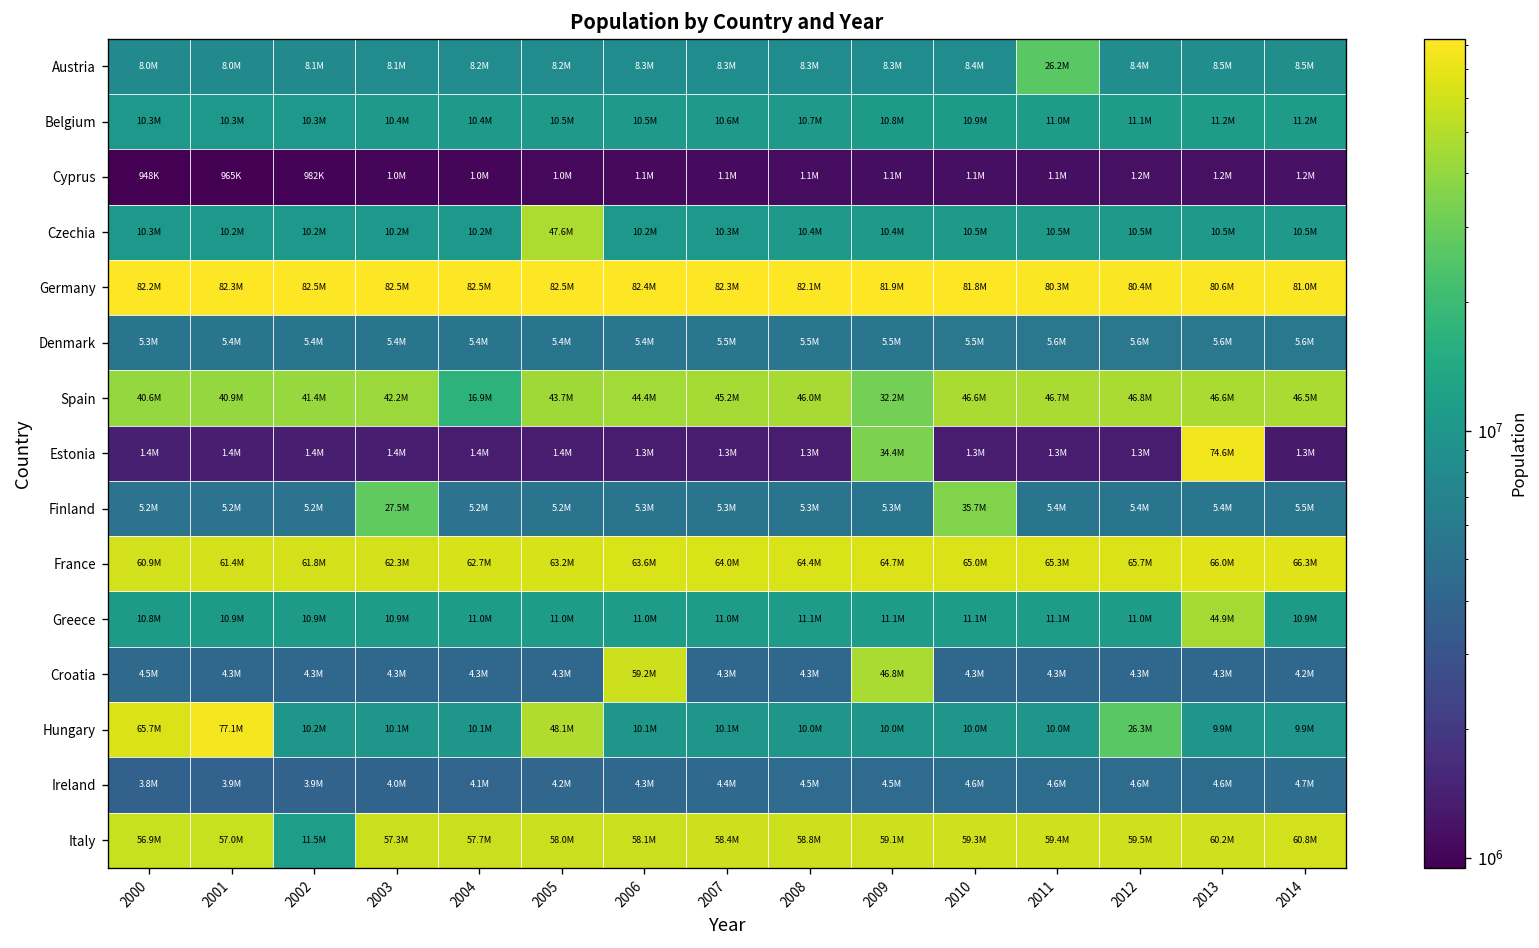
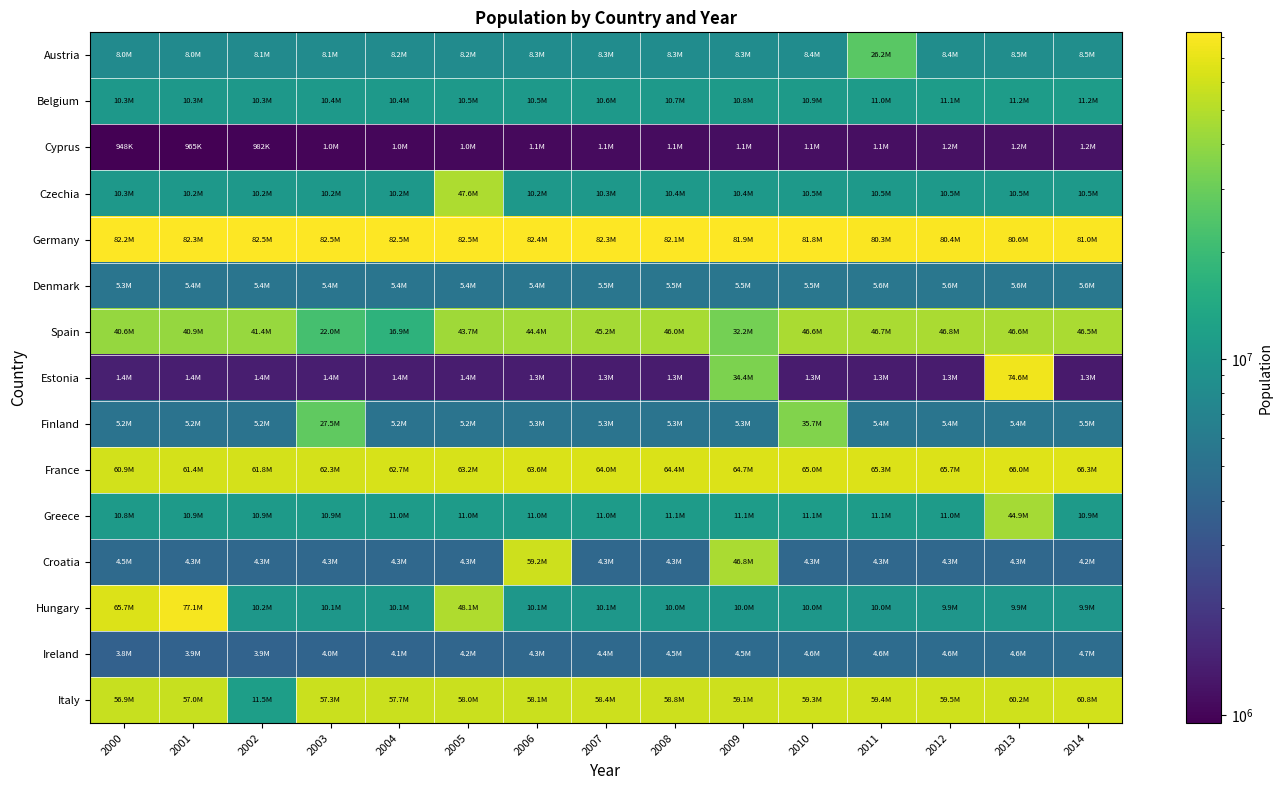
  {
    "Spain": {
      "2000": "40.6M",
      "2001": "40.9M",
      "2002": "41.4M",
-     "2003": "42.2M",
+     "2003": "22.0M",
      "2004": "16.9M",
      "2005": "43.7M",
      "2006": "44.4M",
      "2007": "45.2M",
      "2008": "46.0M",
      "2009": "32.2M",
      "2010": "46.6M",
      "2011": "46.7M",
      "2012": "46.8M",
      "2013": "46.6M",
      "2014": "46.5M"
    },
    "Hungary": {
      "2000": "65.7M",
      "2001": "77.1M",
      "2002": "10.2M",
      "2003": "10.1M",
      "2004": "10.1M",
      "2005": "48.1M",
      "2006": "10.1M",
      "2007": "10.1M",
      "2008": "10.0M",
      "2009": "10.0M",
      "2010": "10.0M",
      "2011": "10.0M",
-     "2012": "26.3M",
+     "2012": "9.9M",
      "2013": "9.9M",
      "2014": "9.9M"
    }
  }
